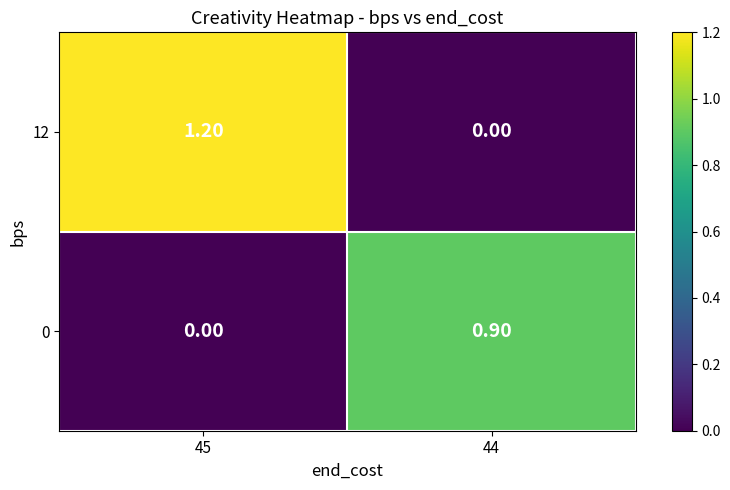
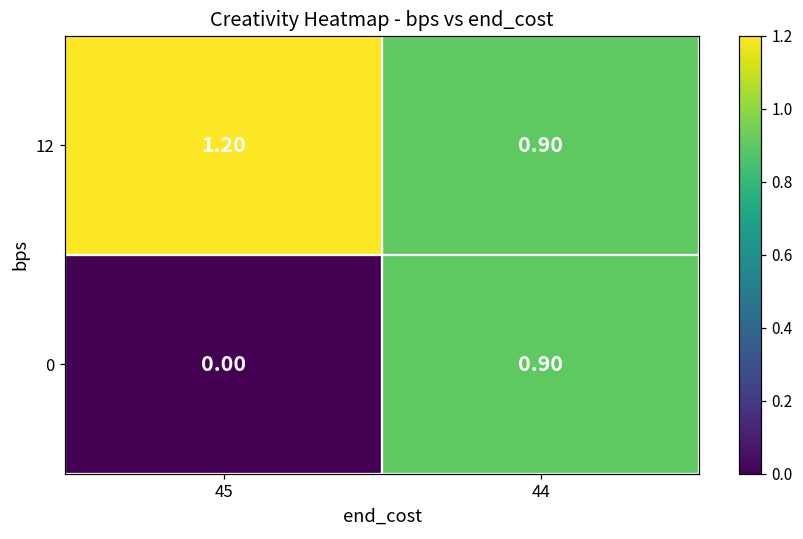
  {
    "12": {
      "45": 1.20,
-     "44": 0.00
+     "44": 0.90
    },
    "0": {
      "45": 0.00,
      "44": 0.90
    }
  }
